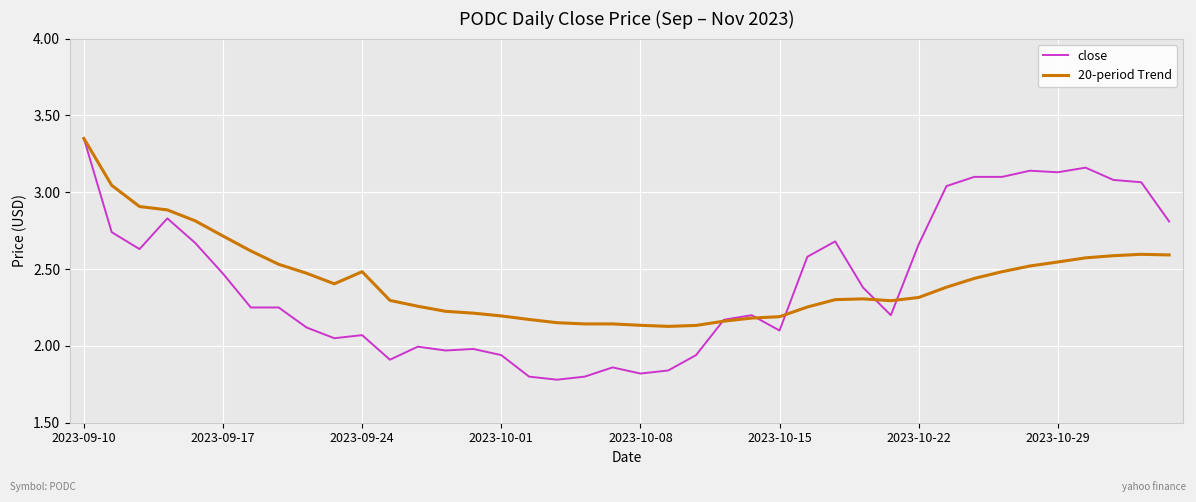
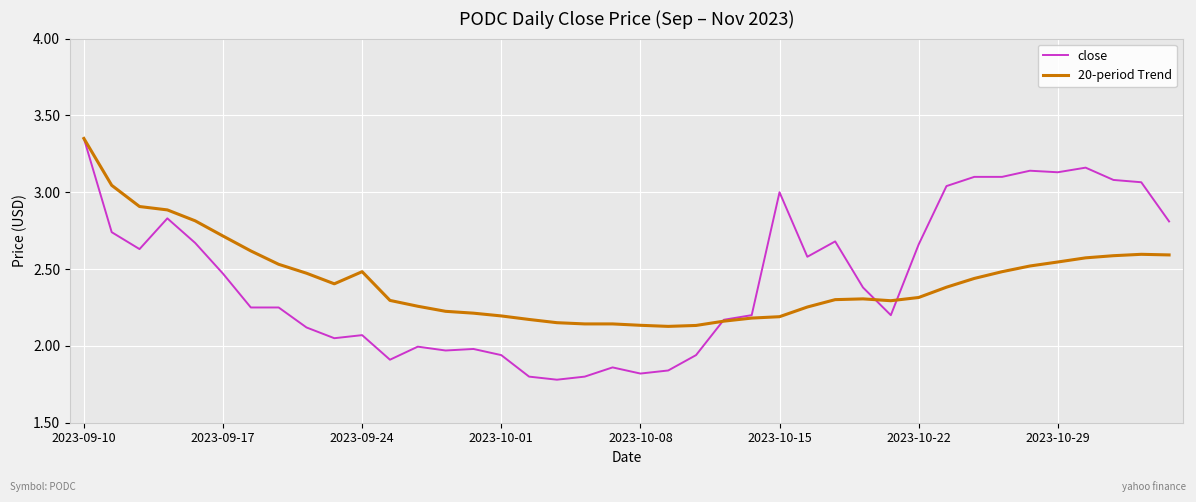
  {
    "close": {
      "2023-09-17": 2.47,
      "2023-09-24": 2.07,
      "2023-10-01": 1.94,
      "2023-10-08": 1.82,
-     "2023-10-15": 2.1,
+     "2023-10-15": 3.0,
      "2023-10-22": 2.66,
      "2023-10-29": 3.13
    },
    "20-period Trend": {
      "2023-09-17": 2.7,
      "2023-09-24": 2.48,
      "2023-10-01": 2.2,
      "2023-10-08": 2.13,
      "2023-10-15": 2.2,
      "2023-10-22": 2.3,
      "2023-10-29": 2.55
    }
  }
